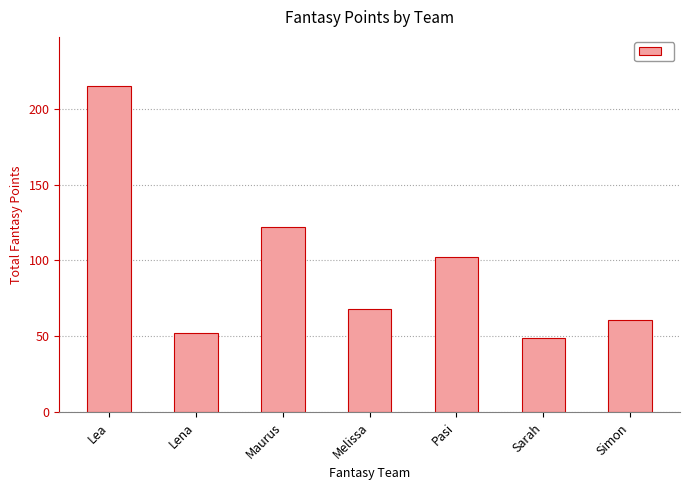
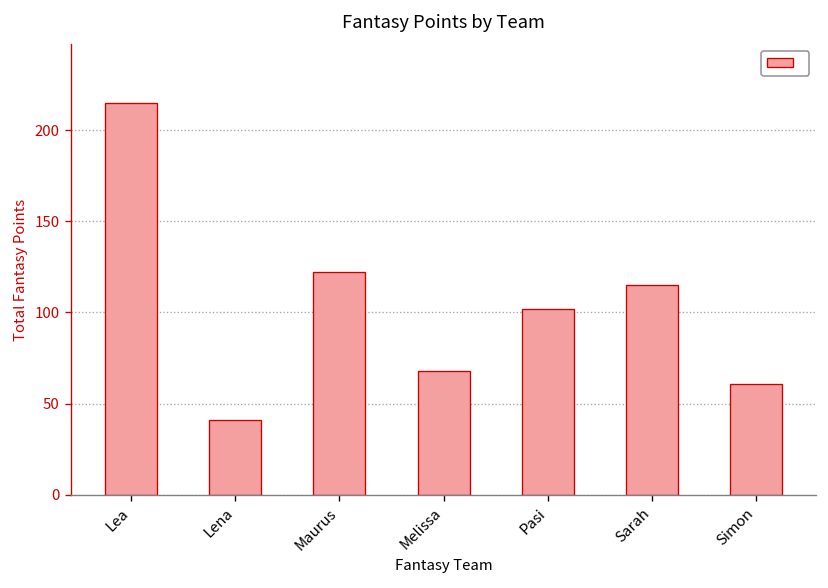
  {
    "Lea": 215,
-   "Lena": 52,
+   "Lena": 41,
    "Maurus": 122,
    "Melissa": 68,
    "Pasi": 102,
-   "Sarah": 49,
+   "Sarah": 115,
    "Simon": 61
  }
